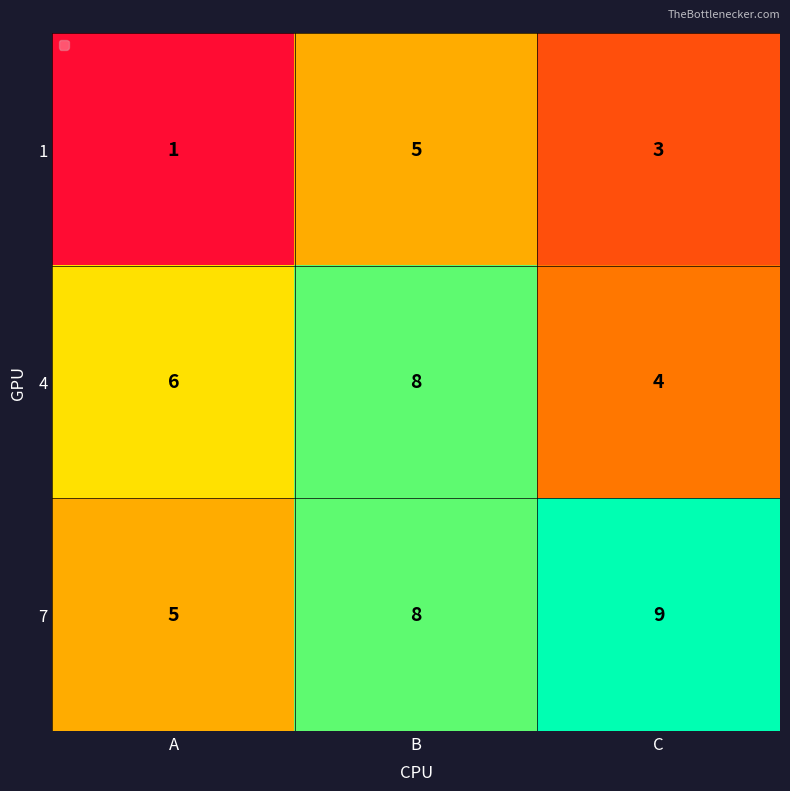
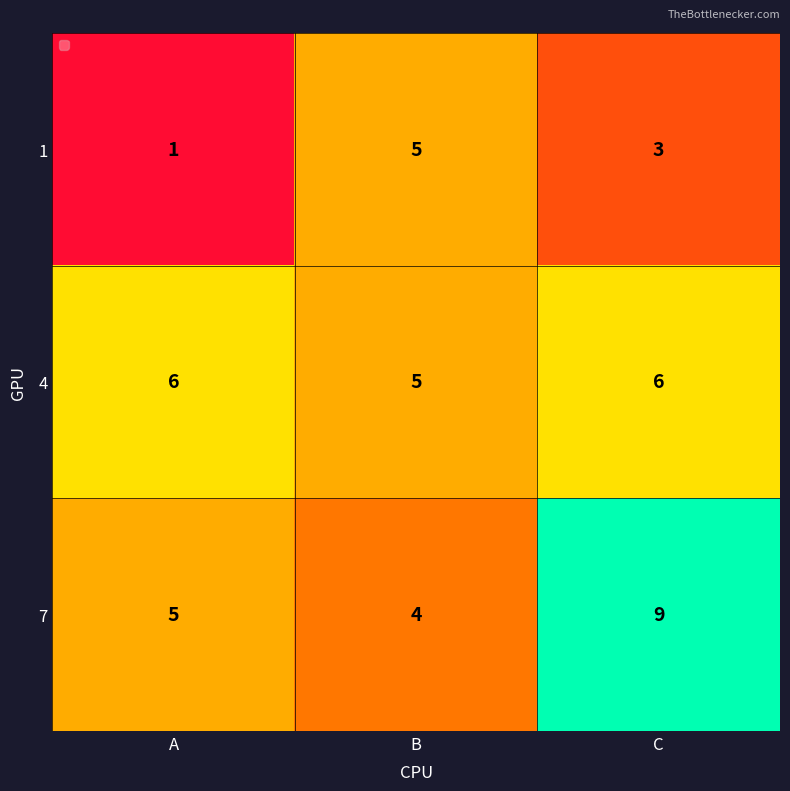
  {
    "1": {
      "A": 1,
      "B": 5,
      "C": 3
    },
    "4": {
      "A": 6,
-     "B": 8,
-     "C": 4
+     "B": 5,
+     "C": 6
    },
    "7": {
      "A": 5,
-     "B": 8,
+     "B": 4,
      "C": 9
    }
  }
